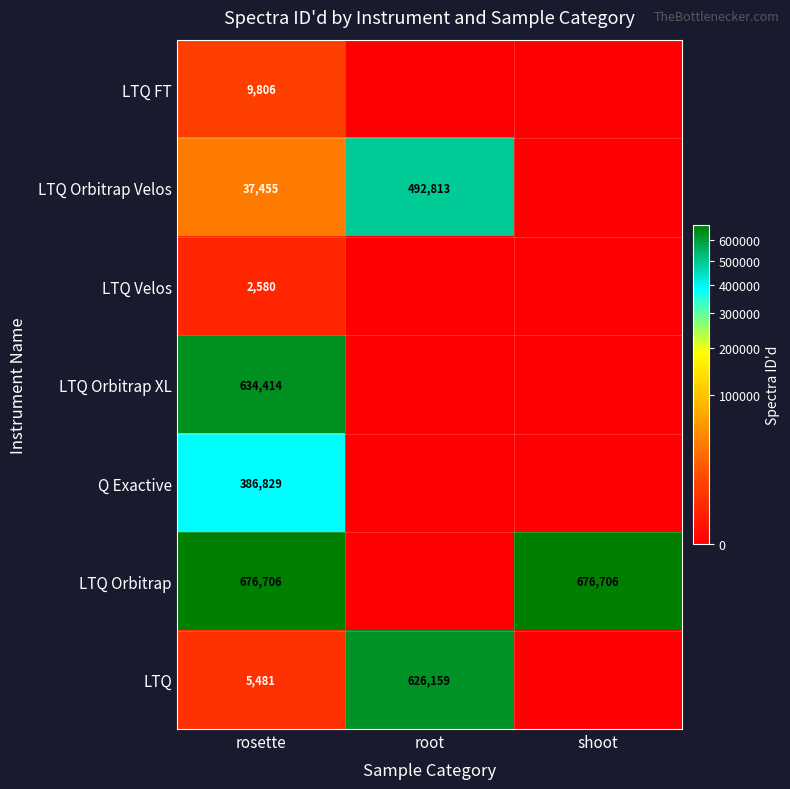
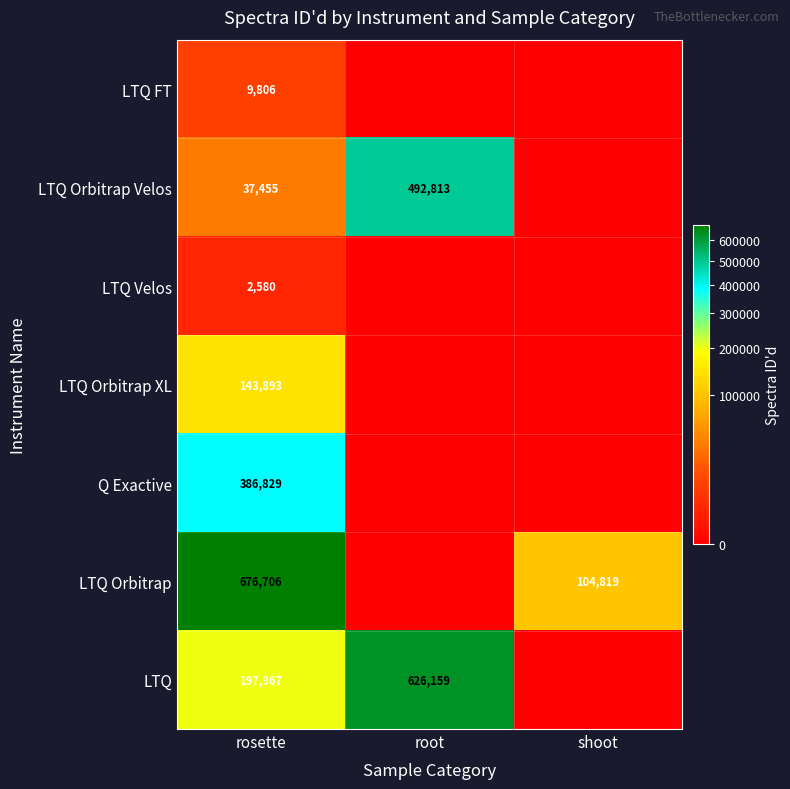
  {
    "LTQ FT": {
      "rosette": "9,806"
    },
    "LTQ Orbitrap Velos": {
      "rosette": "37,455",
      "root": "492,813"
    },
    "LTQ Velos": {
      "rosette": "2,580"
    },
    "LTQ Orbitrap XL": {
-     "rosette": "634,414"
+     "rosette": "143,893"
    },
    "Q Exactive": {
      "rosette": "386,829"
    },
    "LTQ Orbitrap": {
      "rosette": "676,706",
-     "shoot": "676,706"
+     "shoot": "104,819"
    },
    "LTQ": {
-     "rosette": "5,481",
+     "rosette": "197,967",
      "root": "626,159"
    }
  }
